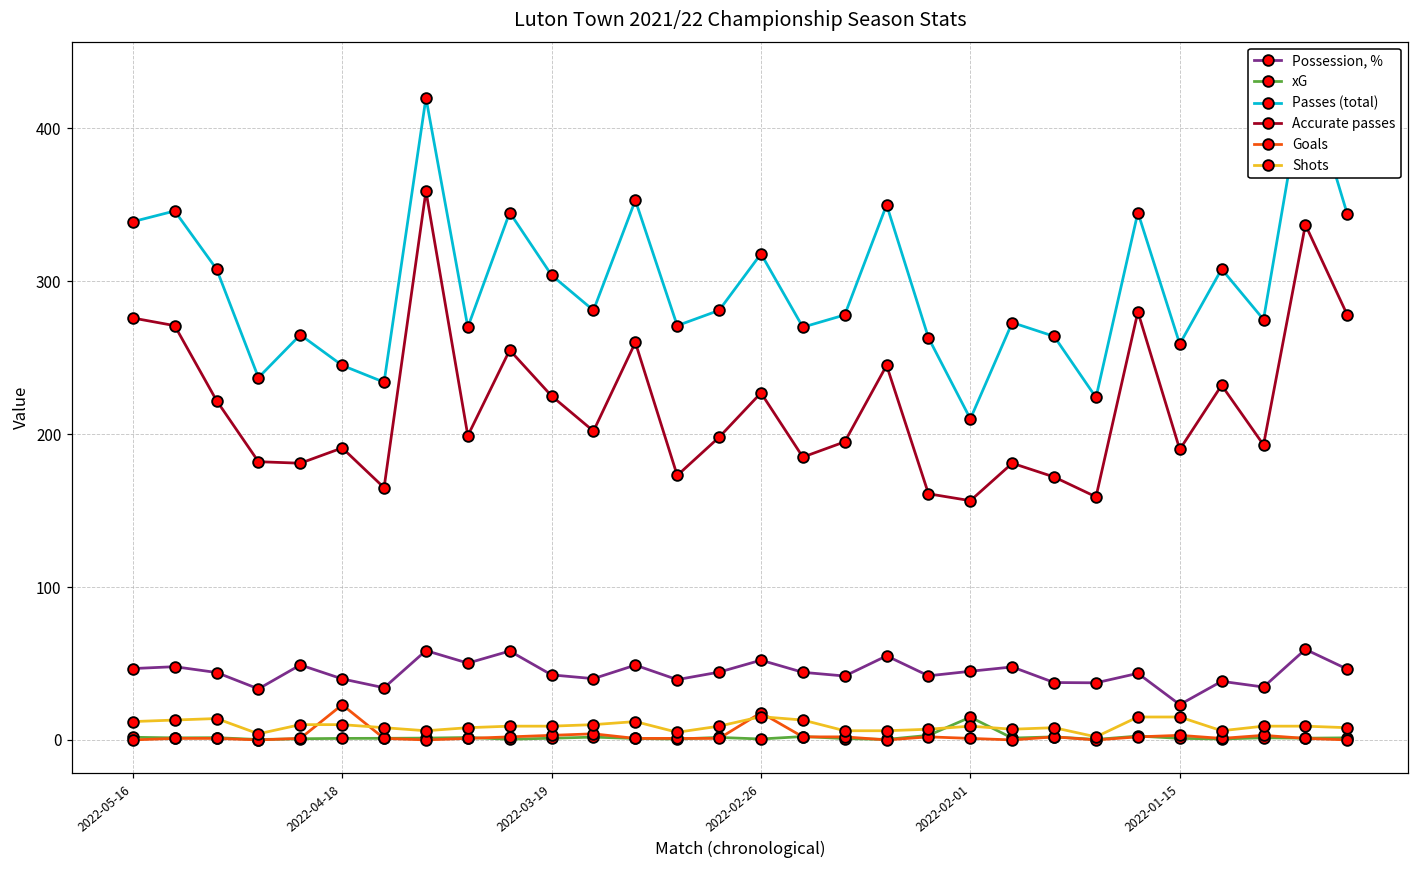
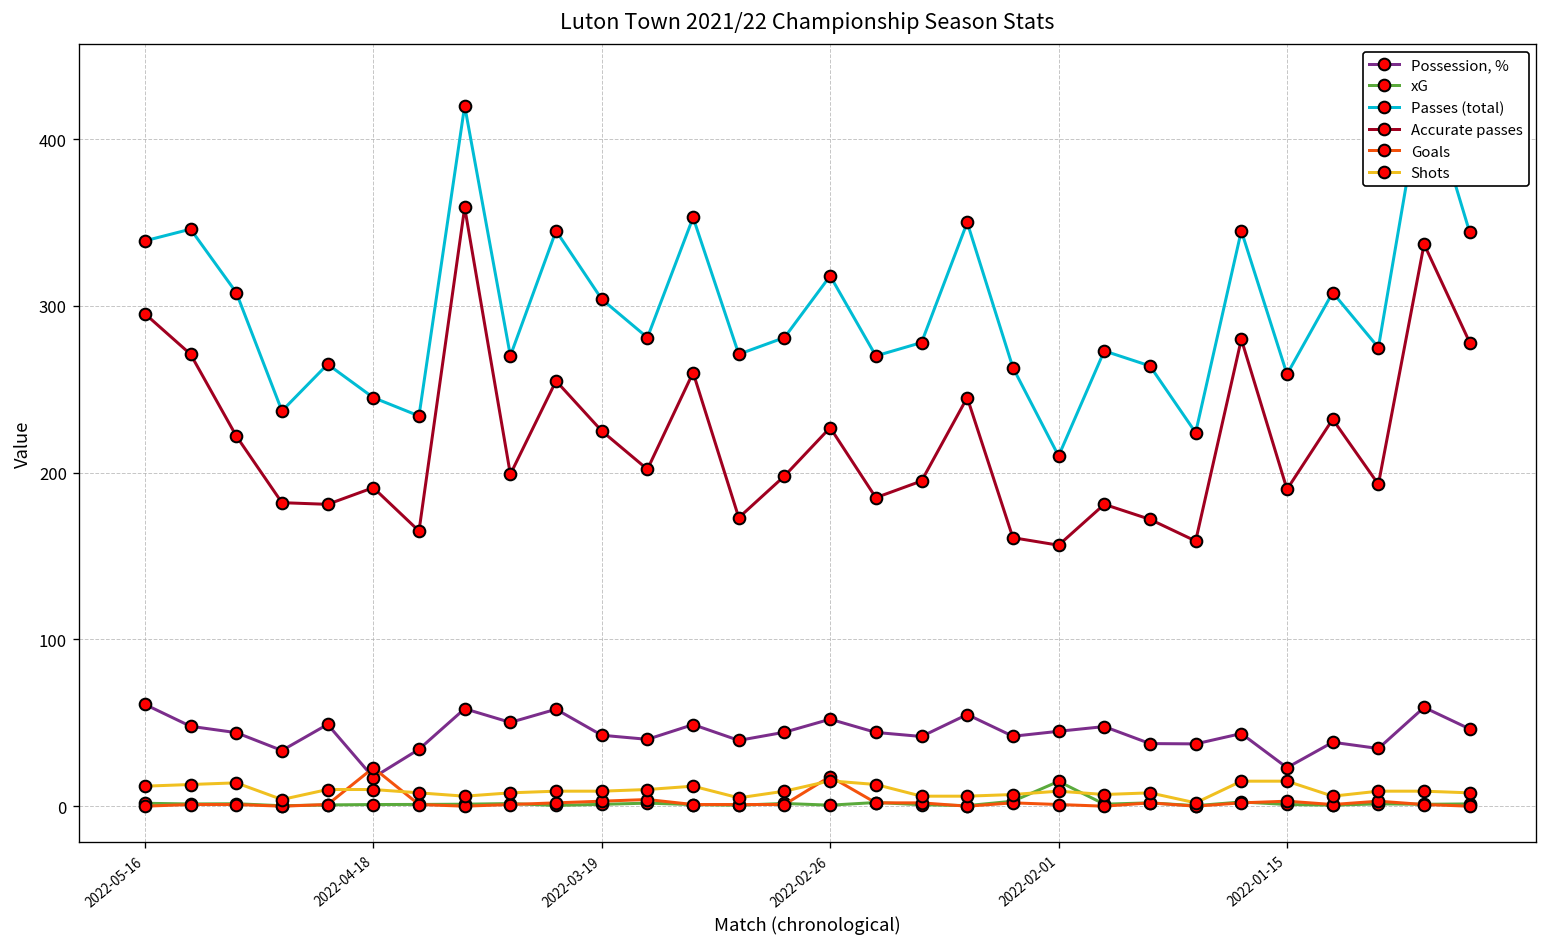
  {
    "Possession, %": {
-     "2022-05-16": 47,
-     "2022-04-18": 40,
+     "2022-05-16": 61,
+     "2022-04-18": 17,
      "2022-03-19": 43,
      "2022-02-26": 52,
      "2022-02-01": 45,
      "2022-01-15": 23
    },
    "xG": {
      "2022-04-18": 1,
      "2022-03-19": 1,
      "2022-02-26": 1,
      "2022-02-01": 15,
      "2022-01-15": 1
    },
    "Passes (total)": {
      "2022-05-16": 339,
      "2022-04-18": 245,
      "2022-03-19": 304,
      "2022-02-26": 318,
      "2022-02-01": 210,
      "2022-01-15": 259
    },
    "Accurate passes": {
-     "2022-05-16": 276,
+     "2022-05-16": 295,
      "2022-04-18": 191,
      "2022-03-19": 225,
      "2022-02-26": 227,
      "2022-02-01": 157,
      "2022-01-15": 190
    },
    "Goals": {
      "2022-04-18": 23,
      "2022-03-19": 3,
      "2022-02-26": 18,
      "2022-02-01": 1,
      "2022-01-15": 3
    },
    "Shots": {
      "2022-05-16": 12,
      "2022-04-18": 10,
      "2022-03-19": 9,
      "2022-02-26": 15,
      "2022-02-01": 9,
      "2022-01-15": 15
    }
  }
